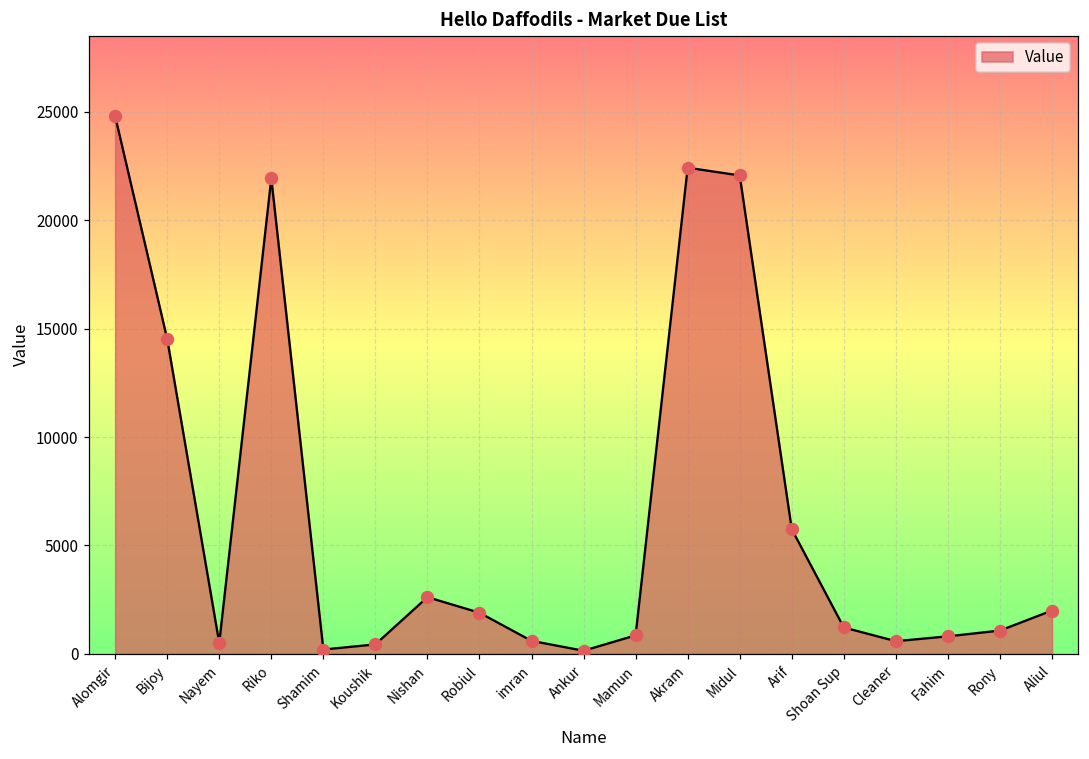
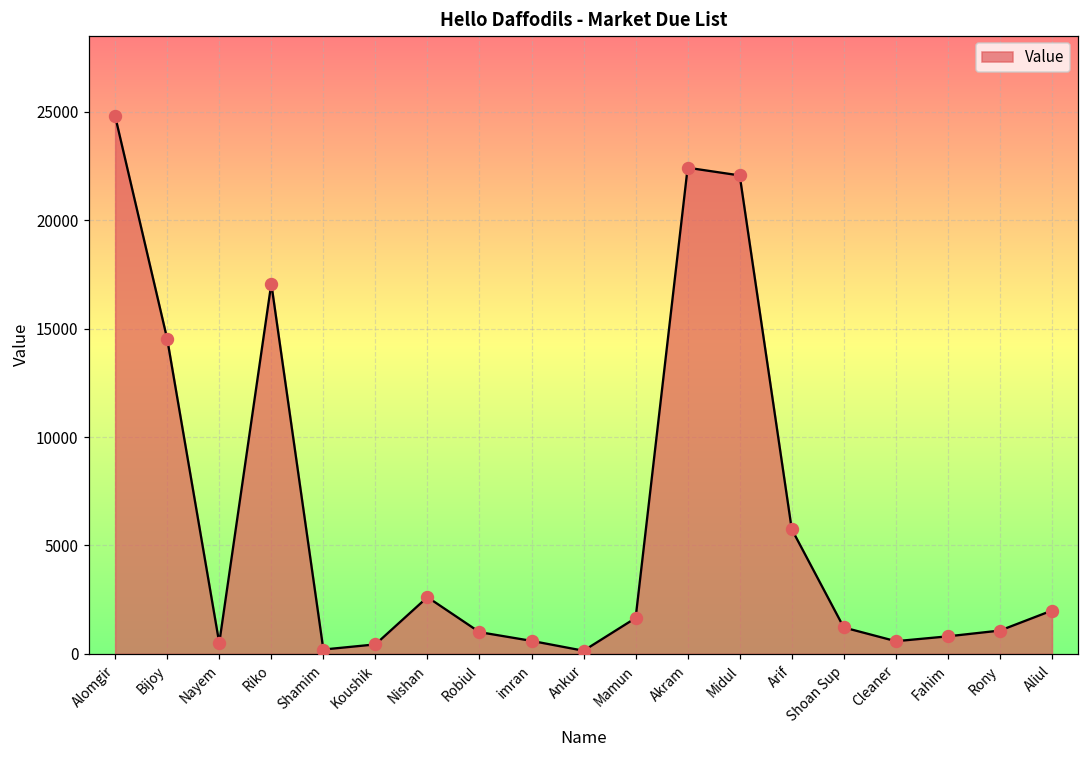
  {
    "Alomgir": 24800,
    "Bijoy": 14500,
    "Nayem": 500,
-   "Riko": 21900,
+   "Riko": 17100,
    "Shamim": 200,
    "Koushik": 400,
    "Nishan": 2600,
-   "Robiul": 1900,
+   "Robiul": 1000,
    "imran": 600,
    "Ankur": 100,
-   "Mamun": 900,
+   "Mamun": 1700,
    "Akram": 22400,
    "Midul": 22100,
    "Arif": 5800,
    "Shoan Sup": 1200,
    "Cleaner": 600,
    "Fahim": 800,
    "Rony": 1100,
    "Aliul": 2000
  }
